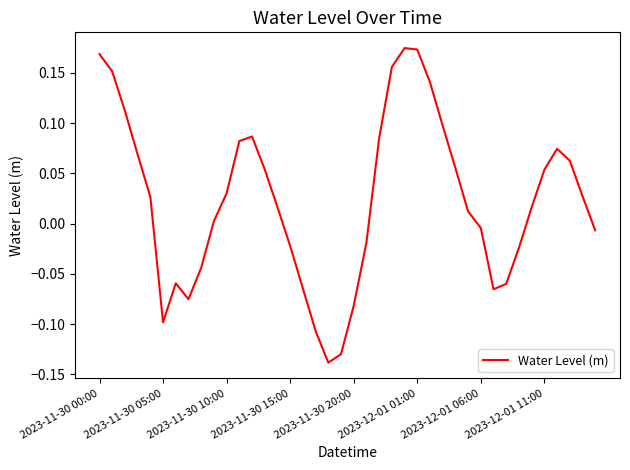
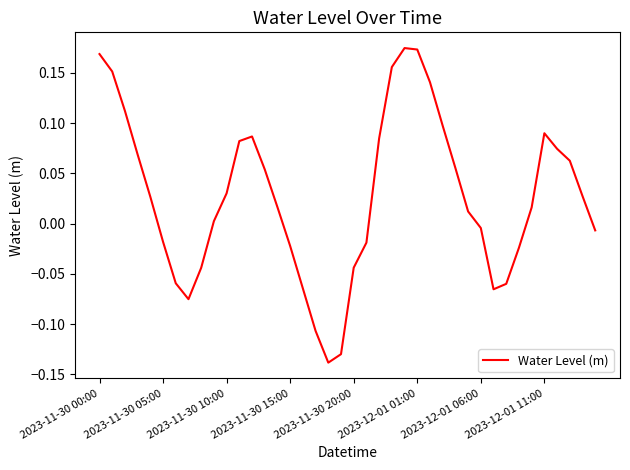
  {
    "2023-11-30 00:00": 0.169,
-   "2023-11-30 05:00": -0.098,
+   "2023-11-30 05:00": -0.018,
    "2023-11-30 10:00": 0.030,
    "2023-11-30 15:00": -0.022,
-   "2023-11-30 20:00": -0.082,
+   "2023-11-30 20:00": -0.044,
    "2023-12-01 01:00": 0.173,
    "2023-12-01 06:00": -0.004,
-   "2023-12-01 11:00": 0.054
+   "2023-12-01 11:00": 0.090
  }
